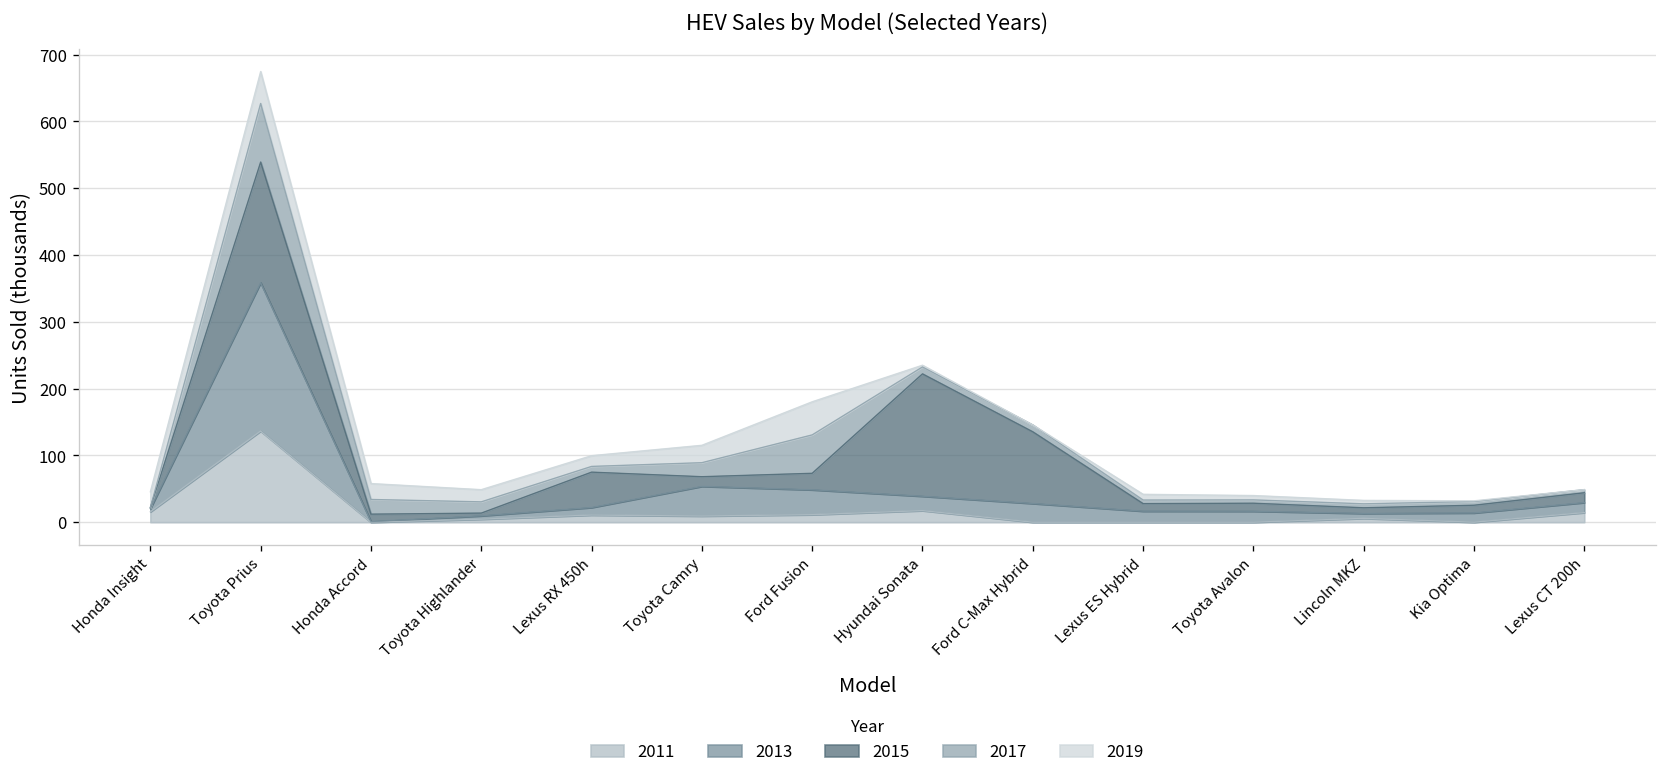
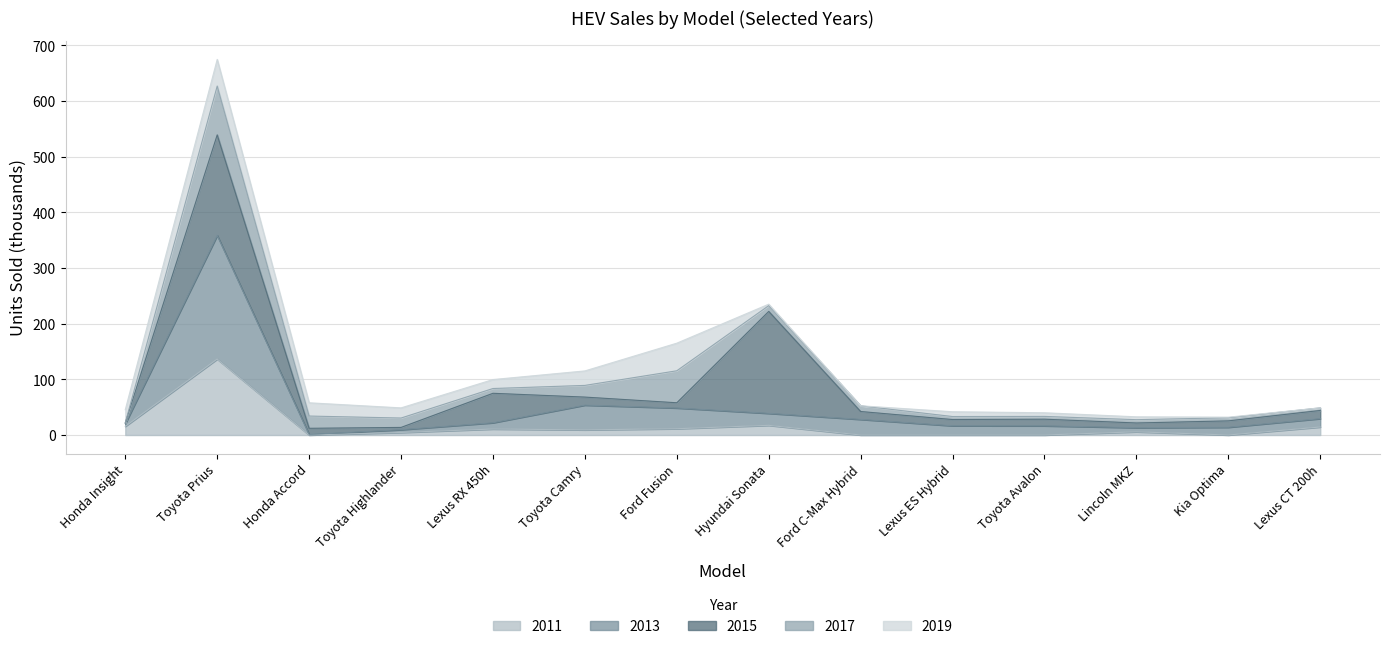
  {
    "2015": {
      "Toyota Prius": 180,
      "Honda Accord": 10,
      "Lexus RX 450h": 50,
      "Toyota Camry": 10,
-     "Ford Fusion": 20,
+     "Ford Fusion": 10,
      "Hyundai Sonata": 180,
-     "Ford C-Max Hybrid": 110,
+     "Ford C-Max Hybrid": 10,
      "Lexus ES Hybrid": 10,
      "Toyota Avalon": 10,
      "Lincoln MKZ": 10,
      "Kia Optima": 10,
      "Lexus CT 200h": 10
    }
  }
